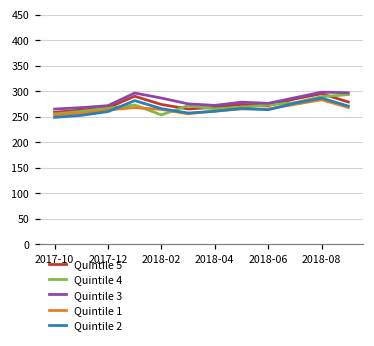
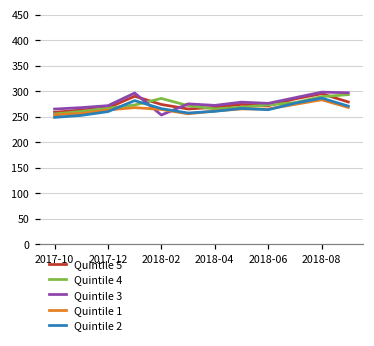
  {
    "Quintile 5": {
      "2018-02": 270
    },
    "Quintile 4": {
-     "2018-02": 250
+     "2018-02": 290
    },
    "Quintile 3": {
      "2017-10": 260,
-     "2018-02": 290
+     "2018-02": 250
    }
  }
